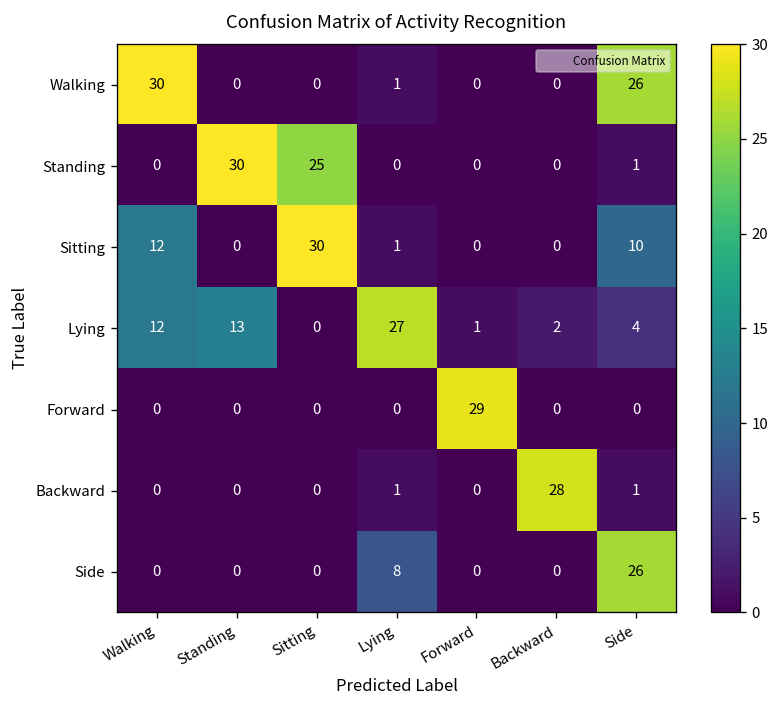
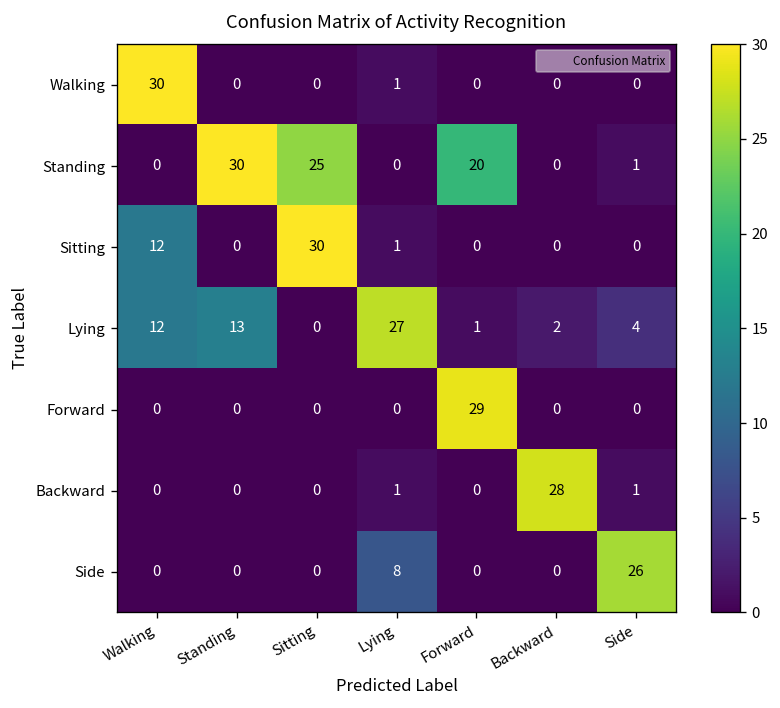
  {
    "Walking": {
      "Walking": 30,
      "Standing": 0,
      "Sitting": 0,
      "Lying": 1,
      "Forward": 0,
      "Backward": 0,
-     "Side": 26
+     "Side": 0
    },
    "Standing": {
      "Walking": 0,
      "Standing": 30,
      "Sitting": 25,
      "Lying": 0,
-     "Forward": 0,
+     "Forward": 20,
      "Backward": 0,
      "Side": 1
    },
    "Sitting": {
      "Walking": 12,
      "Standing": 0,
      "Sitting": 30,
      "Lying": 1,
      "Forward": 0,
      "Backward": 0,
-     "Side": 10
+     "Side": 0
    },
    "Lying": {
      "Walking": 12,
      "Standing": 13,
      "Sitting": 0,
      "Lying": 27,
      "Forward": 1,
      "Backward": 2,
      "Side": 4
    },
    "Forward": {
      "Walking": 0,
      "Standing": 0,
      "Sitting": 0,
      "Lying": 0,
      "Forward": 29,
      "Backward": 0,
      "Side": 0
    },
    "Backward": {
      "Walking": 0,
      "Standing": 0,
      "Sitting": 0,
      "Lying": 1,
      "Forward": 0,
      "Backward": 28,
      "Side": 1
    },
    "Side": {
      "Walking": 0,
      "Standing": 0,
      "Sitting": 0,
      "Lying": 8,
      "Forward": 0,
      "Backward": 0,
      "Side": 26
    }
  }
